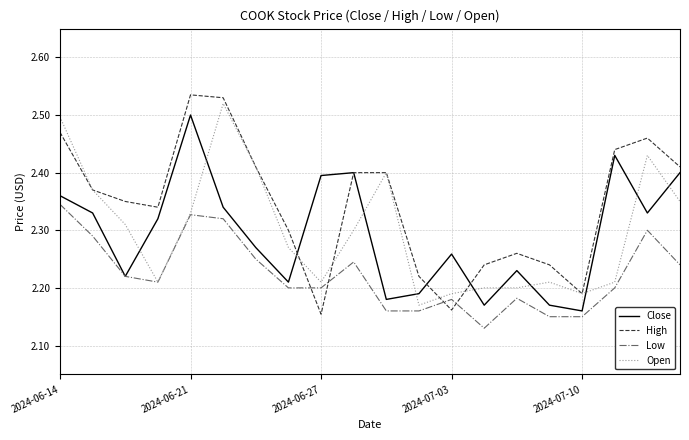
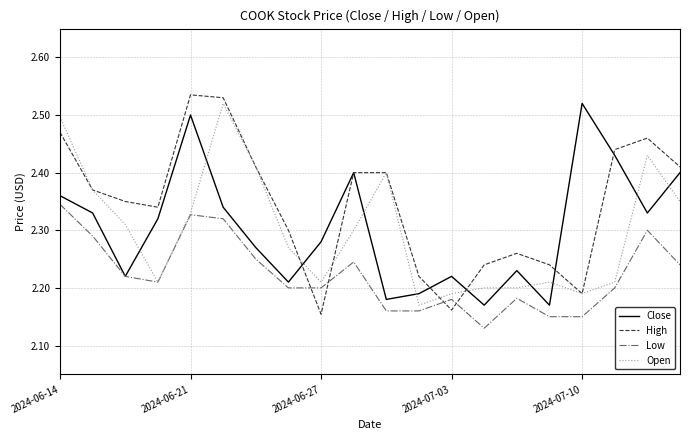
  {
    "Close": {
      "2024-06-14": 2.36,
      "2024-06-21": 2.50,
-     "2024-06-27": 2.40,
-     "2024-07-03": 2.26,
-     "2024-07-10": 2.16
+     "2024-06-27": 2.28,
+     "2024-07-03": 2.22,
+     "2024-07-10": 2.52
    },
    "High": {
      "2024-06-14": 2.47,
      "2024-06-21": 2.54,
      "2024-06-27": 2.15,
      "2024-07-03": 2.16
    },
    "Low": {
      "2024-06-14": 2.35,
      "2024-06-27": 2.20,
      "2024-07-03": 2.18,
      "2024-07-10": 2.15
    },
    "Open": {
      "2024-06-14": 2.50,
      "2024-06-27": 2.21,
      "2024-07-03": 2.19
    }
  }
